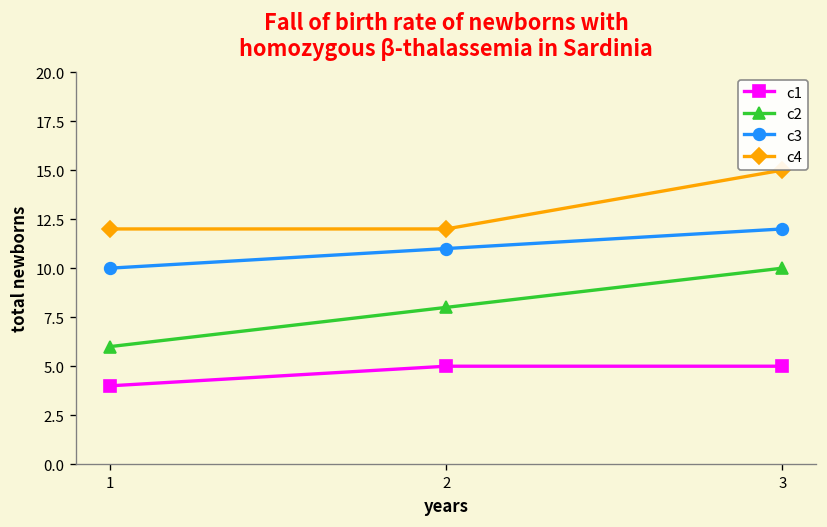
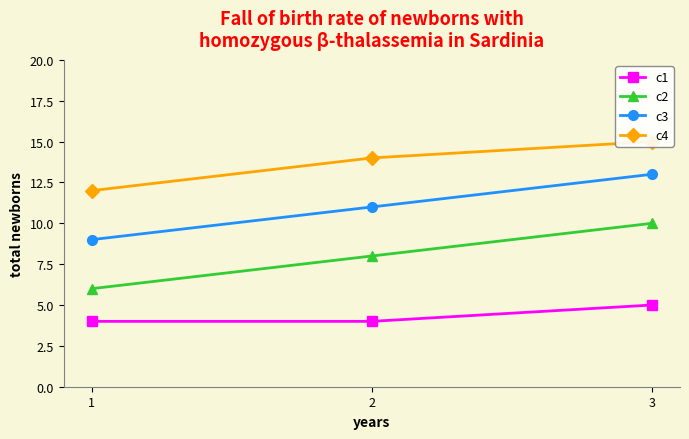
  {
    "c1": {
      "1": 4,
-     "2": 5,
+     "2": 4,
      "3": 5
    },
    "c2": {
      "1": 6,
      "2": 8,
      "3": 10
    },
    "c3": {
-     "1": 10,
+     "1": 9,
      "2": 11,
-     "3": 12
+     "3": 13
    },
    "c4": {
      "1": 12,
-     "2": 12
+     "2": 14
    }
  }
